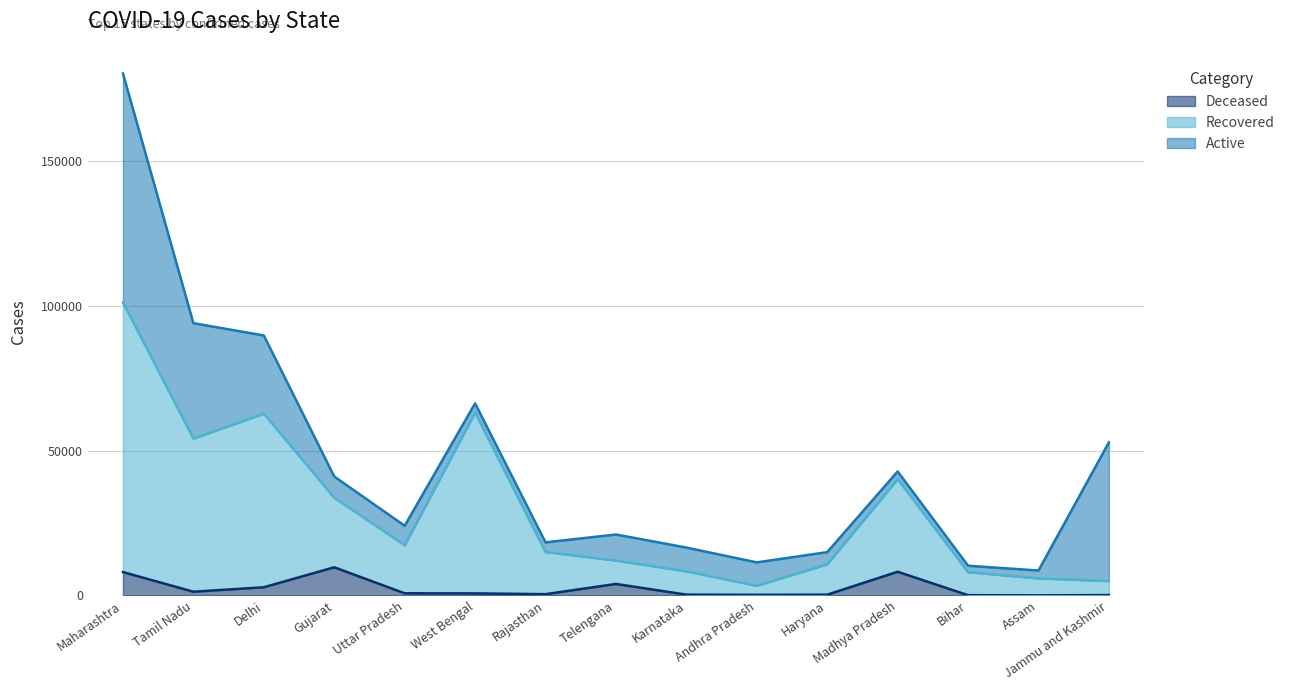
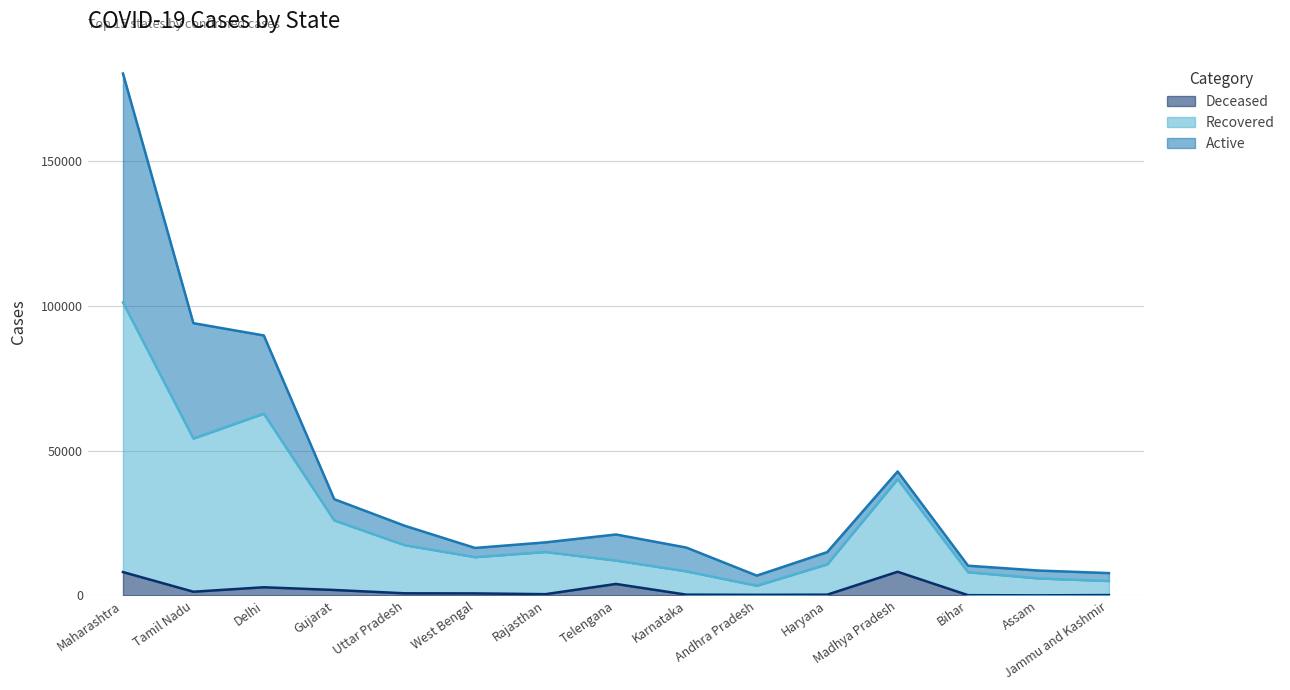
  {
    "Deceased": {
      "Maharashtra": 8000,
      "Tamil Nadu": 1000,
      "Delhi": 3000,
-     "Gujarat": 10000,
+     "Gujarat": 2000,
      "Uttar Pradesh": 1000,
      "West Bengal": 1000,
      "Rajasthan": 0,
      "Telengana": 4000,
      "Karnataka": 0,
      "Andhra Pradesh": 0,
      "Haryana": 0,
      "Madhya Pradesh": 8000,
      "Bihar": 0,
      "Assam": 0,
      "Jammu and Kashmir": 0
    },
    "Recovered": {
      "Maharashtra": 93000,
      "Tamil Nadu": 53000,
      "Delhi": 60000,
      "Gujarat": 24000,
      "Uttar Pradesh": 17000,
-     "West Bengal": 62000,
+     "West Bengal": 13000,
      "Rajasthan": 15000,
      "Telengana": 8000,
      "Karnataka": 8000,
      "Andhra Pradesh": 3000,
      "Haryana": 10000,
      "Madhya Pradesh": 32000,
      "Bihar": 8000,
      "Assam": 6000,
      "Jammu and Kashmir": 5000
    },
    "Active": {
      "Maharashtra": 79000,
      "Tamil Nadu": 40000,
      "Delhi": 27000,
      "Gujarat": 7000,
      "Uttar Pradesh": 7000,
      "West Bengal": 3000,
      "Rajasthan": 3000,
      "Telengana": 9000,
      "Karnataka": 8000,
-     "Andhra Pradesh": 8000,
+     "Andhra Pradesh": 4000,
      "Haryana": 4000,
      "Madhya Pradesh": 3000,
      "Bihar": 2000,
      "Assam": 3000,
-     "Jammu and Kashmir": 48000
+     "Jammu and Kashmir": 3000
    }
  }
